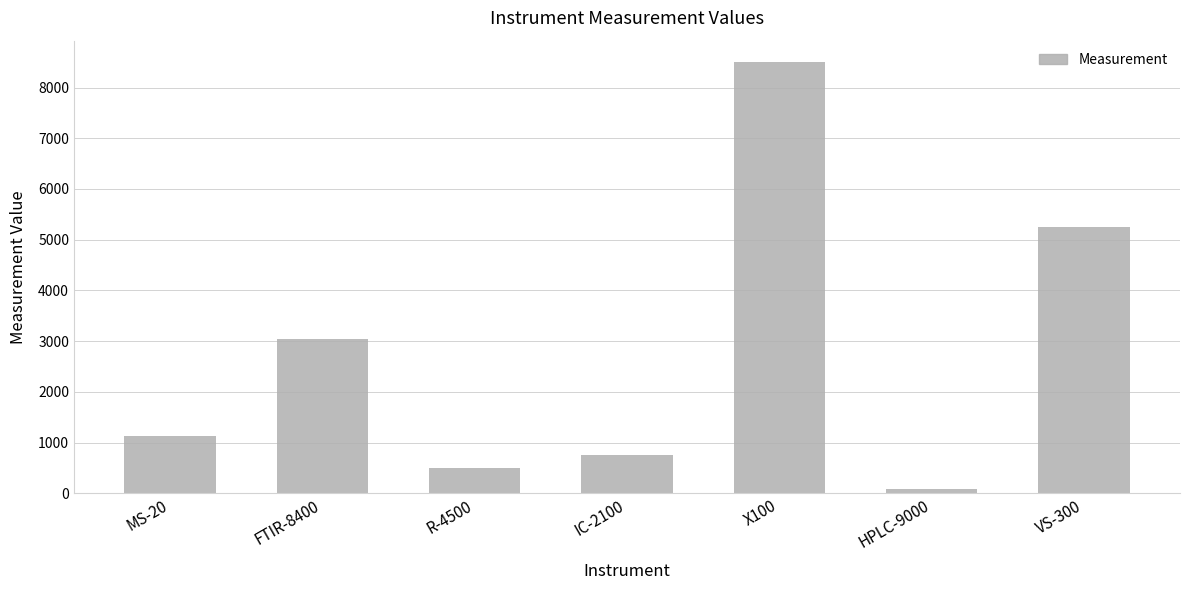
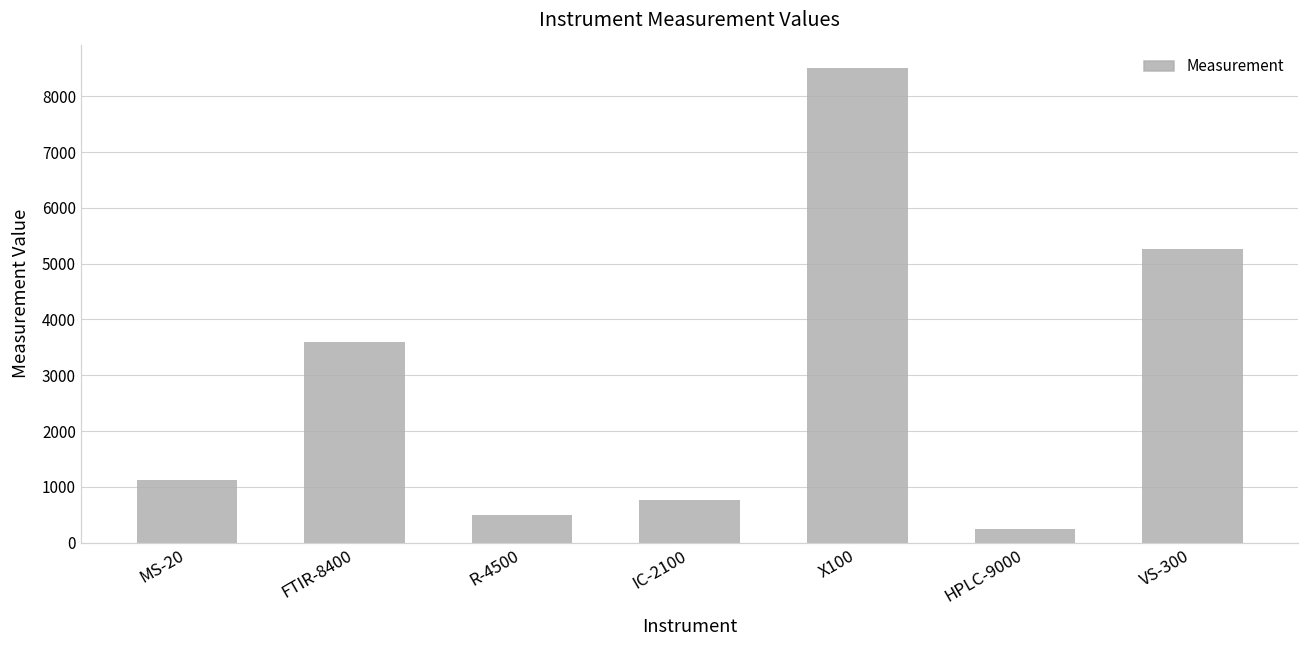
  {
    "MS-20": 1100,
-   "FTIR-8400": 3100,
+   "FTIR-8400": 3600,
    "R-4500": 500,
    "IC-2100": 800,
    "X100": 8500,
-   "HPLC-9000": 100,
+   "HPLC-9000": 300,
    "VS-300": 5300
  }
